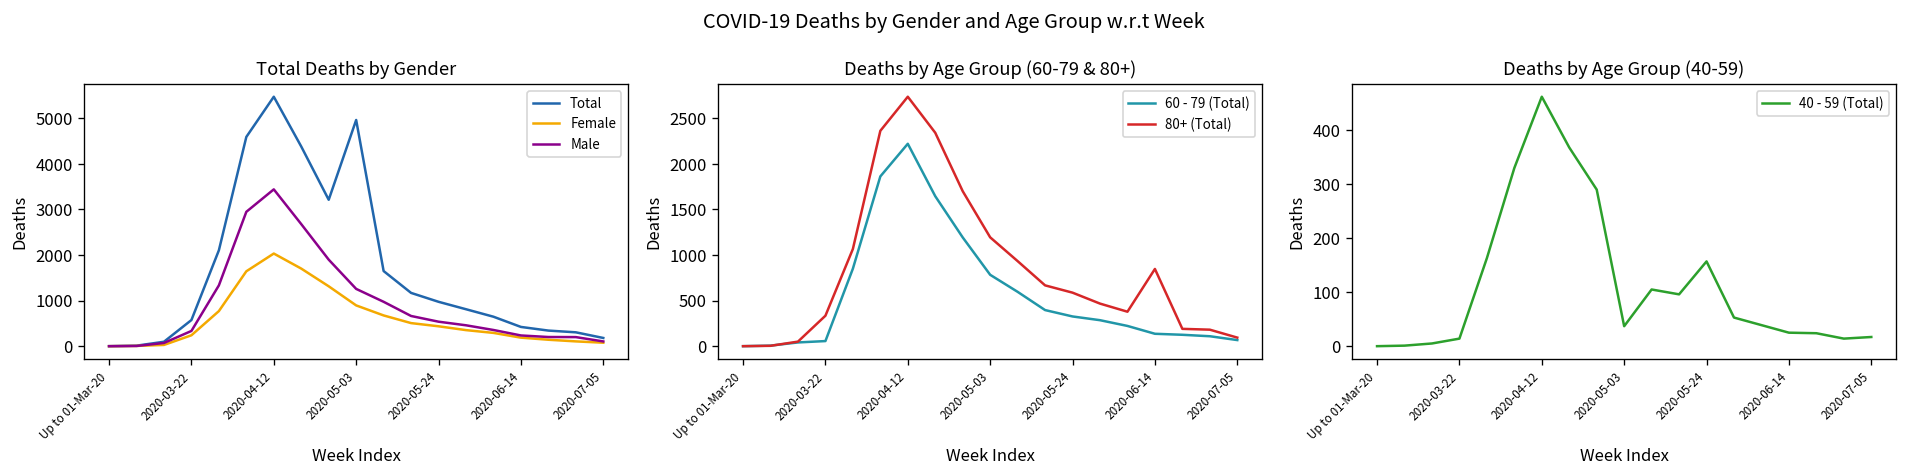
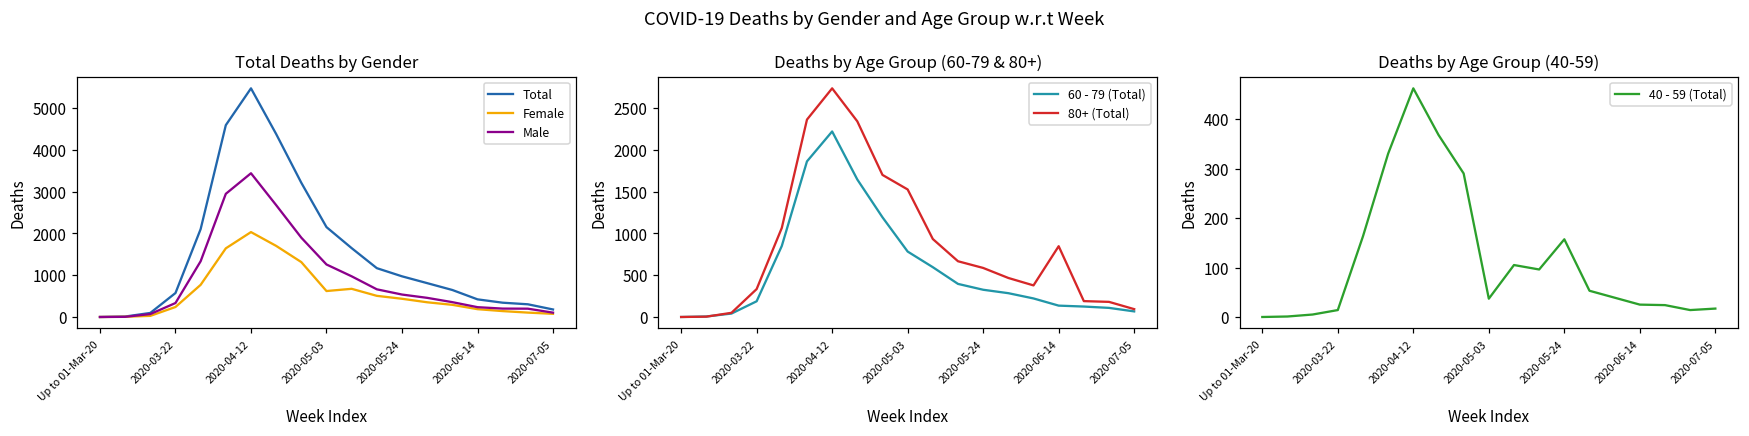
  {
    "Total Deaths by Gender": {
      "Total": {
        "2020-03-22": 600,
        "2020-04-12": 5500,
-       "2020-05-03": 5000,
+       "2020-05-03": 2200,
        "2020-05-24": 1000,
        "2020-06-14": 400,
        "2020-07-05": 200
      },
      "Female": {
        "2020-03-22": 200,
        "2020-04-12": 2000,
-       "2020-05-03": 900,
+       "2020-05-03": 600,
        "2020-05-24": 400
      },
      "Male": {
        "2020-03-22": 300,
        "2020-04-12": 3400,
        "2020-05-03": 1300,
        "2020-05-24": 500
      }
    },
    "Deaths by Age Group (60-79 & 80+)": {
      "60 - 79 (Total)": {
-       "2020-03-22": 100,
+       "2020-03-22": 200,
        "2020-04-12": 2200,
        "2020-05-03": 800,
        "2020-05-24": 300,
        "2020-06-14": 100
      },
      "80+ (Total)": {
        "2020-03-22": 300,
        "2020-04-12": 2700,
-       "2020-05-03": 1200,
+       "2020-05-03": 1500,
        "2020-05-24": 600,
        "2020-06-14": 800
      }
    },
    "Deaths by Age Group (40-59)": {
      "Up to 01-Mar-20": 0,
      "2020-03-22": 10,
      "2020-04-12": 460,
      "2020-05-03": 40,
      "2020-05-24": 160,
      "2020-06-14": 30,
      "2020-07-05": 20
    }
  }
